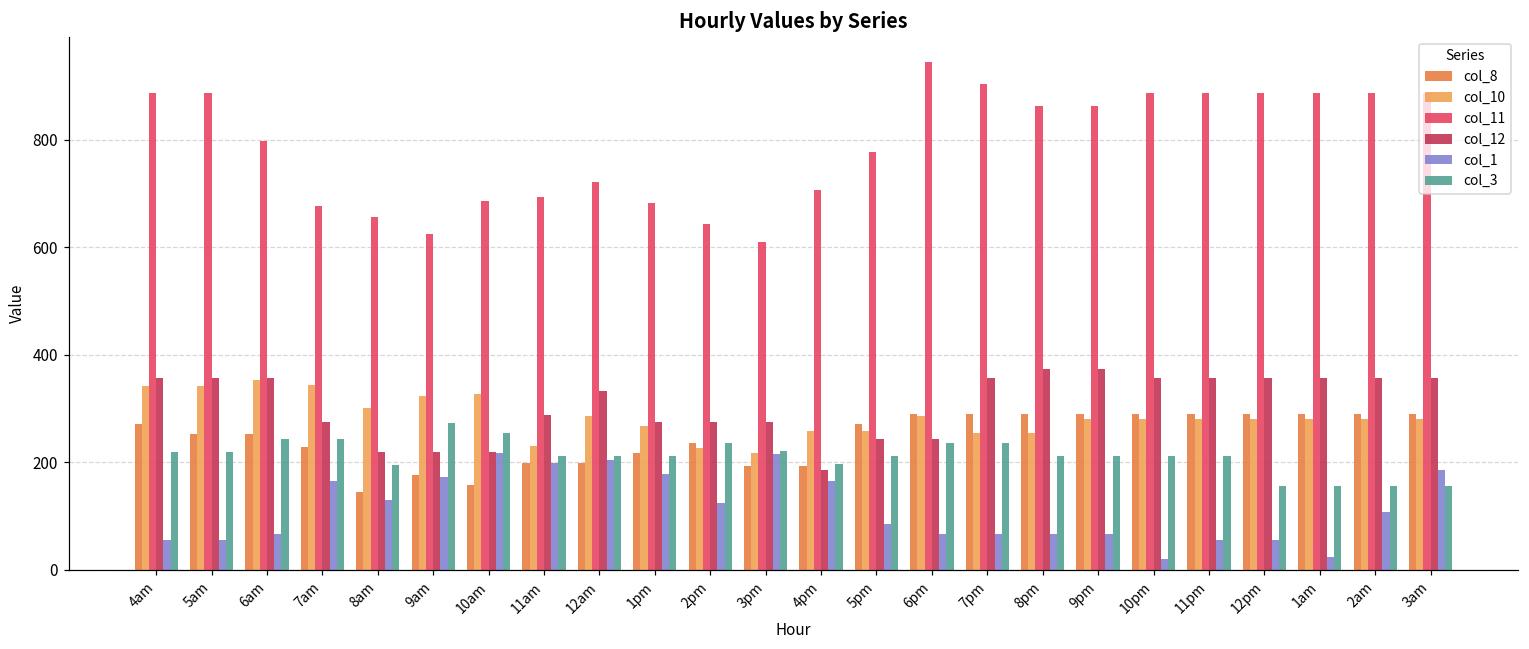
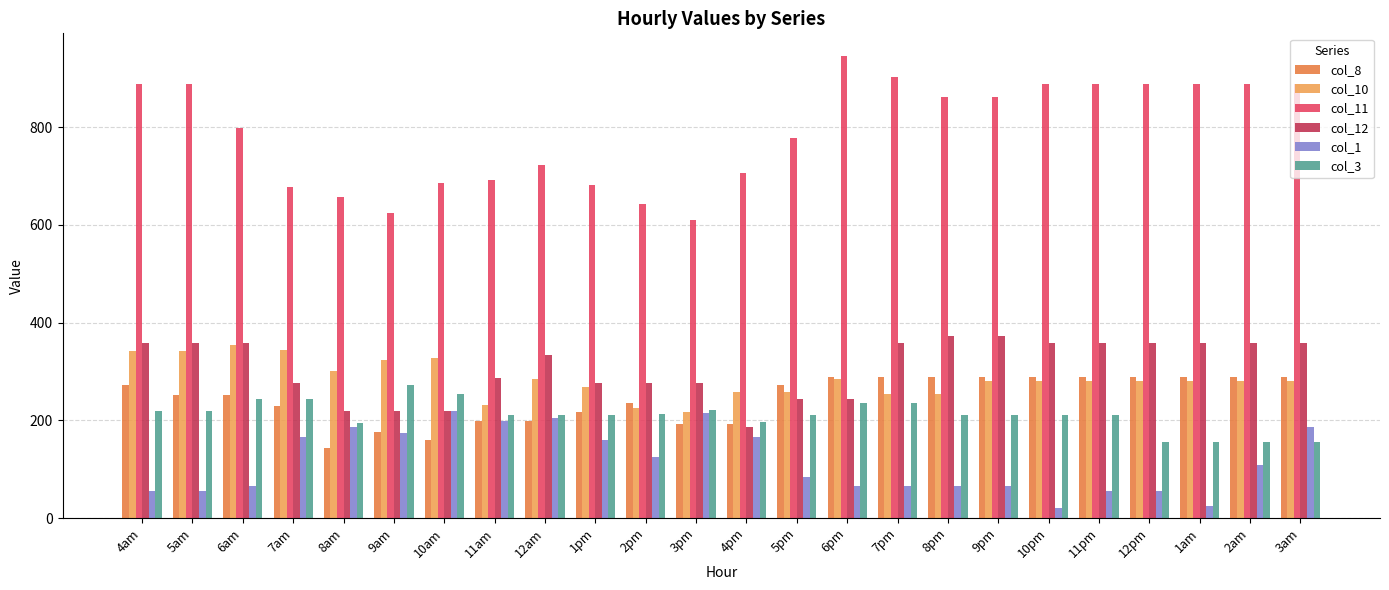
  {
    "col_1": {
      "4am": 60,
      "5am": 60,
      "6am": 70,
      "7am": 160,
-     "8am": 130,
+     "8am": 190,
      "9am": 170,
      "10am": 220,
      "11am": 200,
      "12am": 200,
-     "1pm": 180,
+     "1pm": 160,
      "2pm": 130,
      "3pm": 210,
      "4pm": 170,
      "5pm": 80,
      "6pm": 70,
      "7pm": 70,
      "8pm": 70,
      "9pm": 70,
      "10pm": 20,
      "11pm": 60,
      "12pm": 60,
      "1am": 20,
      "2am": 110,
      "3am": 190
    },
    "col_3": {
      "4am": 220,
      "5am": 220,
      "6am": 240,
      "7am": 240,
      "8am": 190,
      "9am": 270,
      "10am": 250,
      "11am": 210,
      "12am": 210,
      "1pm": 210,
-     "2pm": 240,
+     "2pm": 210,
      "3pm": 220,
      "4pm": 200,
      "5pm": 210,
      "6pm": 240,
      "7pm": 240,
      "8pm": 210,
      "9pm": 210,
      "10pm": 210,
      "11pm": 210,
      "12pm": 160,
      "1am": 160,
      "2am": 160,
      "3am": 160
    }
  }
